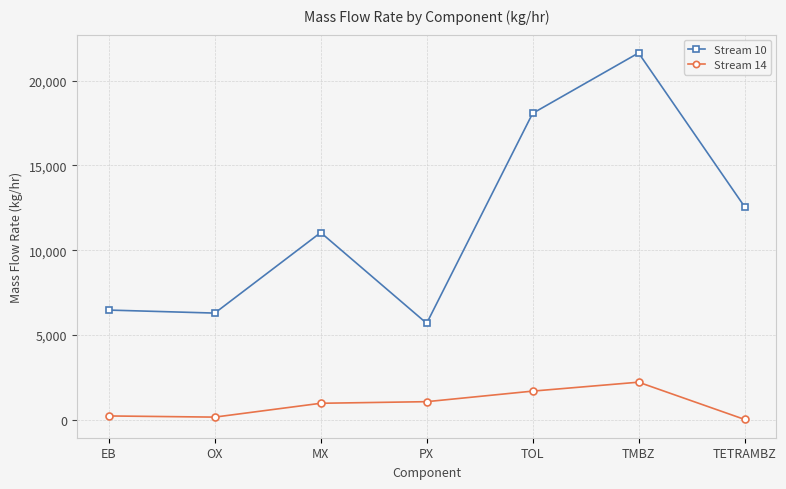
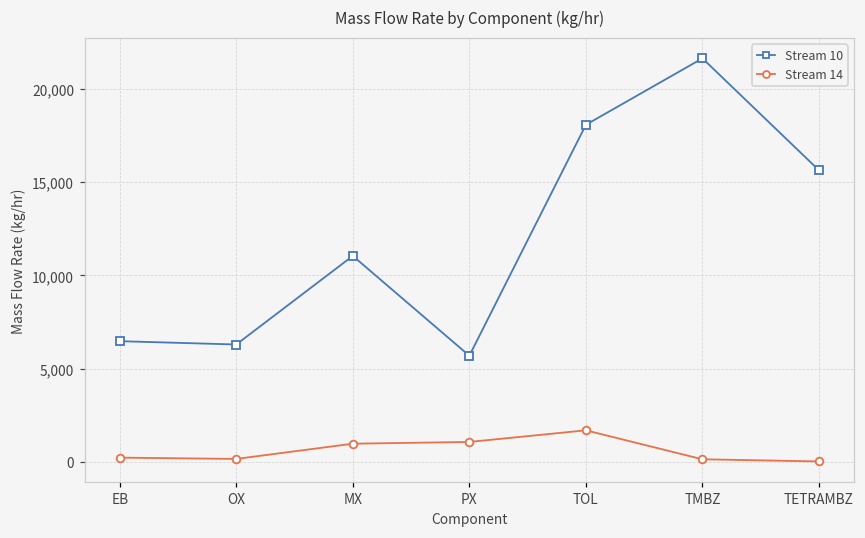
  {
    "Stream 10": {
      "EB": "6,500",
      "OX": "6,300",
      "MX": "11,000",
      "PX": "5,700",
      "TOL": "18,100",
      "TMBZ": "21,600",
-     "TETRAMBZ": "12,600"
+     "TETRAMBZ": "15,600"
    },
    "Stream 14": {
      "EB": "200",
      "OX": "200",
      "MX": "1,000",
      "PX": "1,100",
      "TOL": "1,700",
-     "TMBZ": "2,200",
+     "TMBZ": "100",
      "TETRAMBZ": "0"
    }
  }
